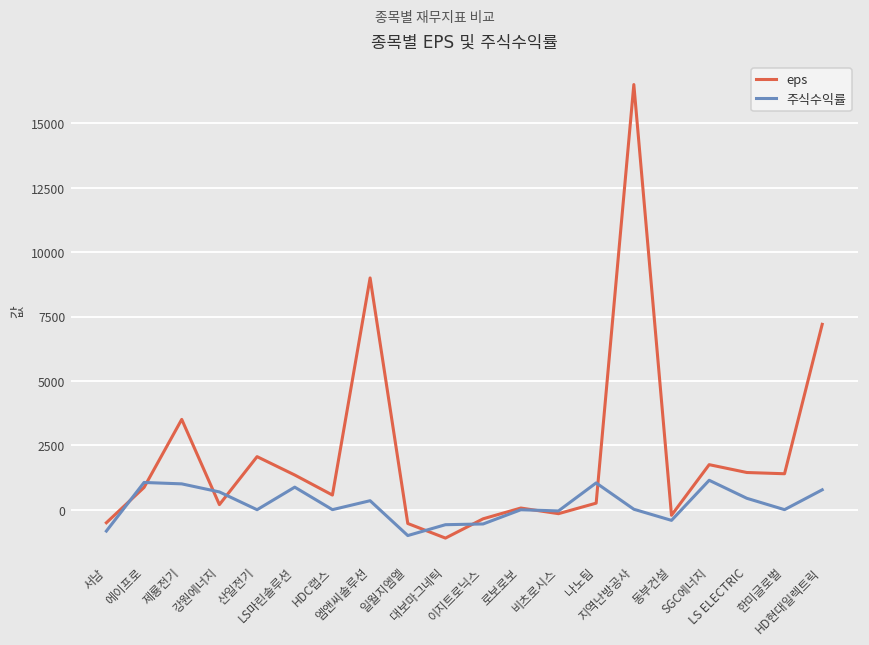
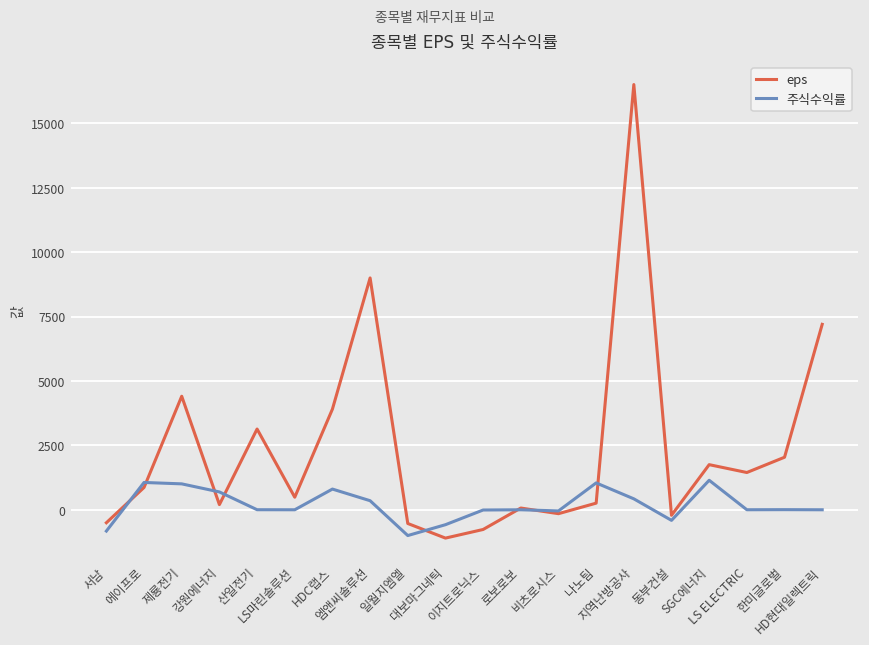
  {
    "eps": {
      "서남": -500,
      "에이프로": 900,
-     "제룡전기": 3500,
+     "제룡전기": 4400,
      "강원에너지": 200,
-     "산일전기": 2100,
-     "LS마린솔루션": 1400,
-     "HDC랩스": 600,
+     "산일전기": 3100,
+     "LS마린솔루션": 500,
+     "HDC랩스": 3900,
      "엠앤씨솔루션": 9000,
      "일월지엠엘": -500,
      "대보마그네틱": -1100,
-     "이지트로닉스": -300,
+     "이지트로닉스": -800,
      "나노팀": 300,
      "지역난방공사": 16500,
      "동부건설": -200,
      "SGC에너지": 1800,
      "LS ELECTRIC": 1400,
-     "한미글로벌": 1400,
+     "한미글로벌": 2000,
      "HD현대일렉트릭": 7200
    },
    "주식수익률": {
      "서남": -800,
      "에이프로": 1100,
      "제룡전기": 1000,
      "강원에너지": 700,
      "산일전기": 0,
-     "LS마린솔루션": 900,
-     "HDC랩스": 0,
+     "LS마린솔루션": 0,
+     "HDC랩스": 800,
      "엠앤씨솔루션": 400,
      "일월지엠엘": -1000,
      "대보마그네틱": -600,
-     "이지트로닉스": -500,
+     "이지트로닉스": 0,
      "나노팀": 1000,
-     "지역난방공사": 0,
+     "지역난방공사": 400,
      "동부건설": -400,
      "SGC에너지": 1100,
-     "LS ELECTRIC": 400,
+     "LS ELECTRIC": 0,
      "한미글로벌": 0,
-     "HD현대일렉트릭": 800
+     "HD현대일렉트릭": 0
    }
  }
